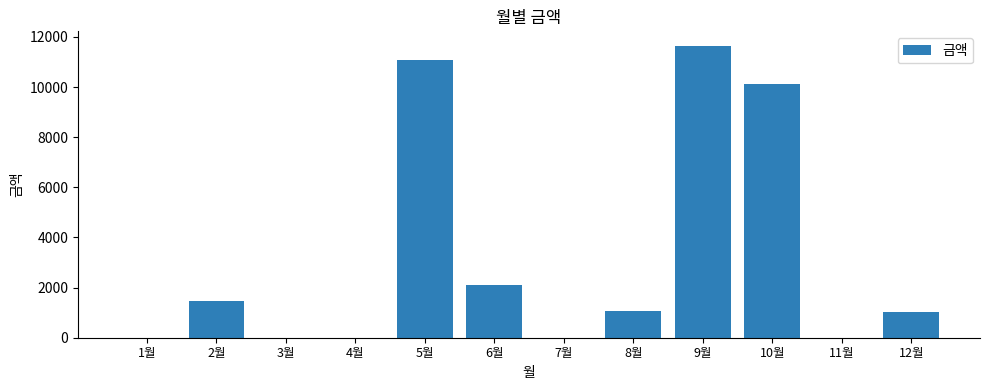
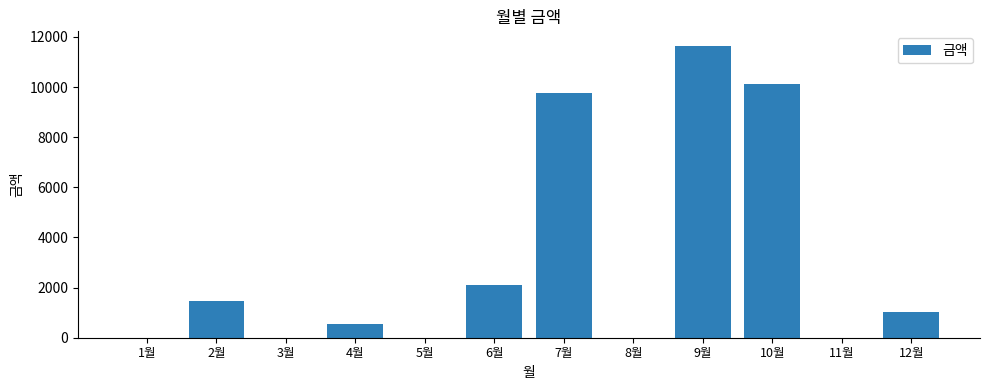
  {
    "1월": 0,
    "2월": 1500,
    "3월": 0,
-   "4월": 0,
-   "5월": 11100,
+   "4월": 500,
+   "5월": 0,
    "6월": 2100,
-   "7월": 0,
-   "8월": 1100,
+   "7월": 9800,
+   "8월": 0,
    "9월": 11600,
    "10월": 10100,
    "11월": 0,
    "12월": 1000
  }
